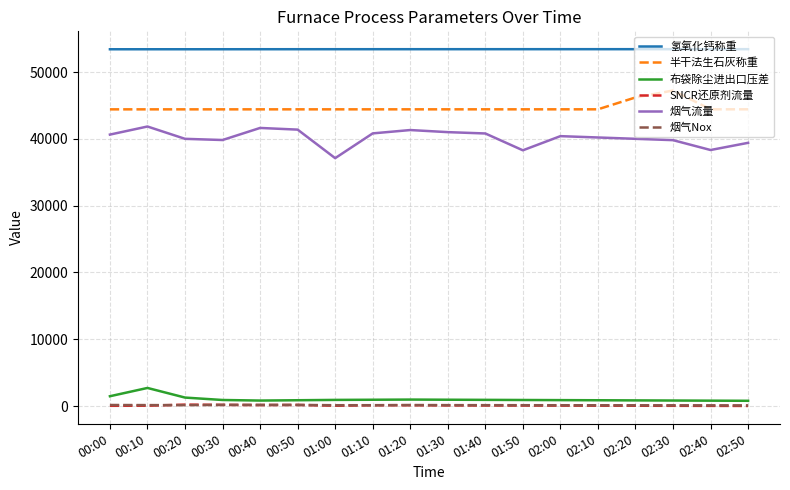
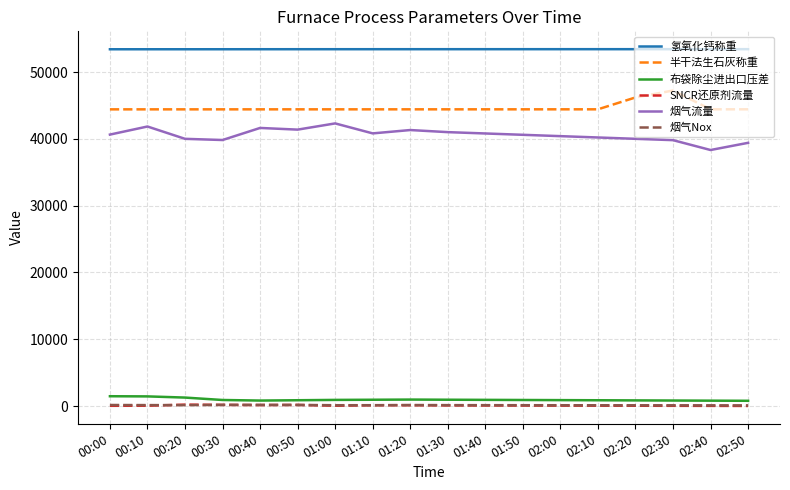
  {
    "氢氧化钙称重": {
      "00:00": 53000,
      "00:10": 53000,
      "00:20": 53000,
      "00:30": 53000,
      "00:40": 53000,
      "00:50": 53000,
      "01:00": 53000,
      "01:10": 53000,
      "01:20": 53000,
      "01:30": 53000,
      "01:40": 53000,
      "01:50": 53000,
      "02:00": 53000,
      "02:10": 53000
    },
    "半干法生石灰称重": {
      "00:00": 44000,
      "00:10": 44000,
      "00:20": 44000,
      "00:30": 44000,
      "00:40": 44000,
      "00:50": 44000,
      "01:00": 44000,
      "01:10": 44000,
      "01:20": 44000,
      "01:30": 44000,
      "01:40": 44000,
      "01:50": 44000,
      "02:00": 44000,
      "02:10": 44000
    },
    "布袋除尘进出口压差": {
      "00:00": 1000,
-     "00:10": 3000,
+     "00:10": 1000,
      "00:20": 1000,
      "00:30": 1000,
      "00:40": 1000,
      "00:50": 1000,
      "01:00": 1000,
      "01:10": 1000,
      "01:20": 1000,
      "01:30": 1000,
      "01:40": 1000,
      "01:50": 1000,
      "02:00": 1000,
      "02:10": 1000,
      "02:20": 1000,
      "02:30": 1000,
      "02:40": 1000,
      "02:50": 1000
    },
    "烟气流量": {
      "00:00": 41000,
      "00:10": 42000,
      "00:20": 40000,
      "00:30": 40000,
      "00:40": 42000,
      "00:50": 41000,
-     "01:00": 37000,
+     "01:00": 42000,
      "01:10": 41000,
      "01:20": 41000,
      "01:30": 41000,
      "01:40": 41000,
-     "01:50": 38000,
+     "01:50": 41000,
      "02:00": 40000,
      "02:10": 40000,
      "02:20": 40000,
      "02:30": 40000,
      "02:40": 38000,
      "02:50": 39000
    }
  }
